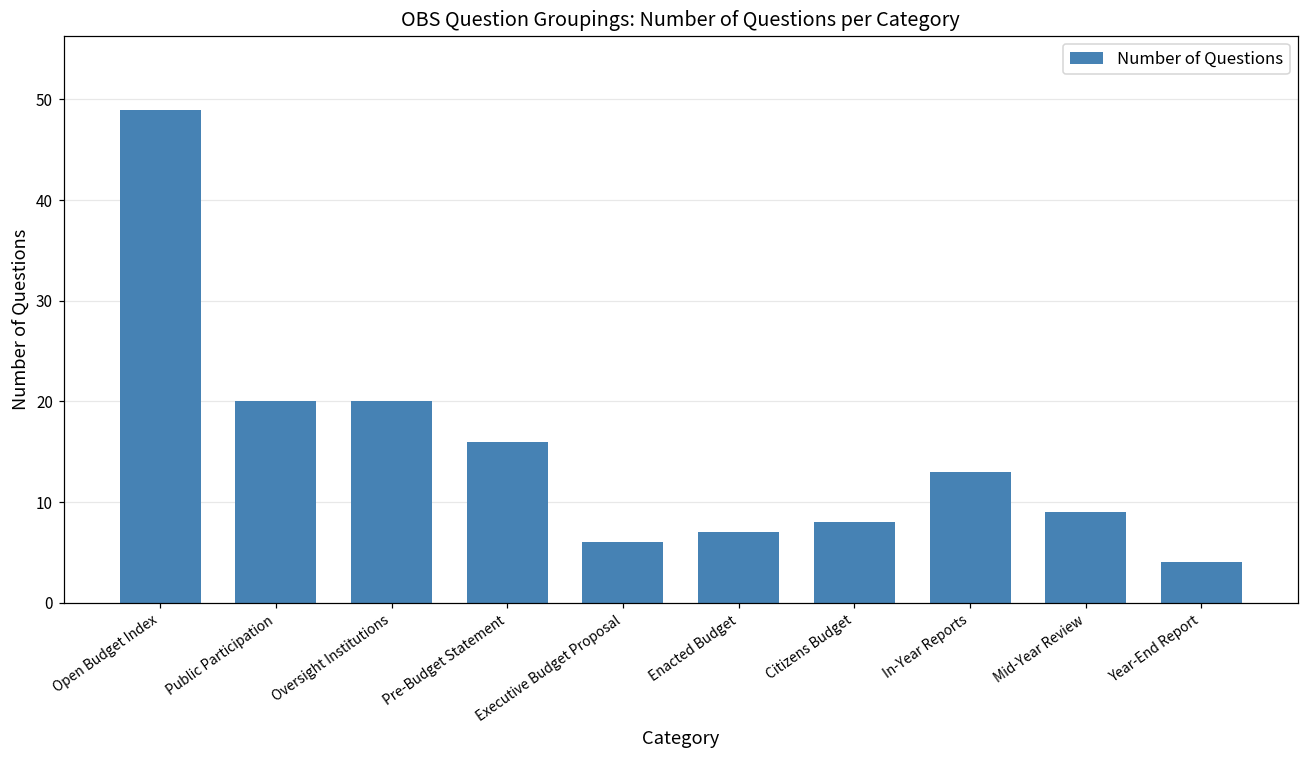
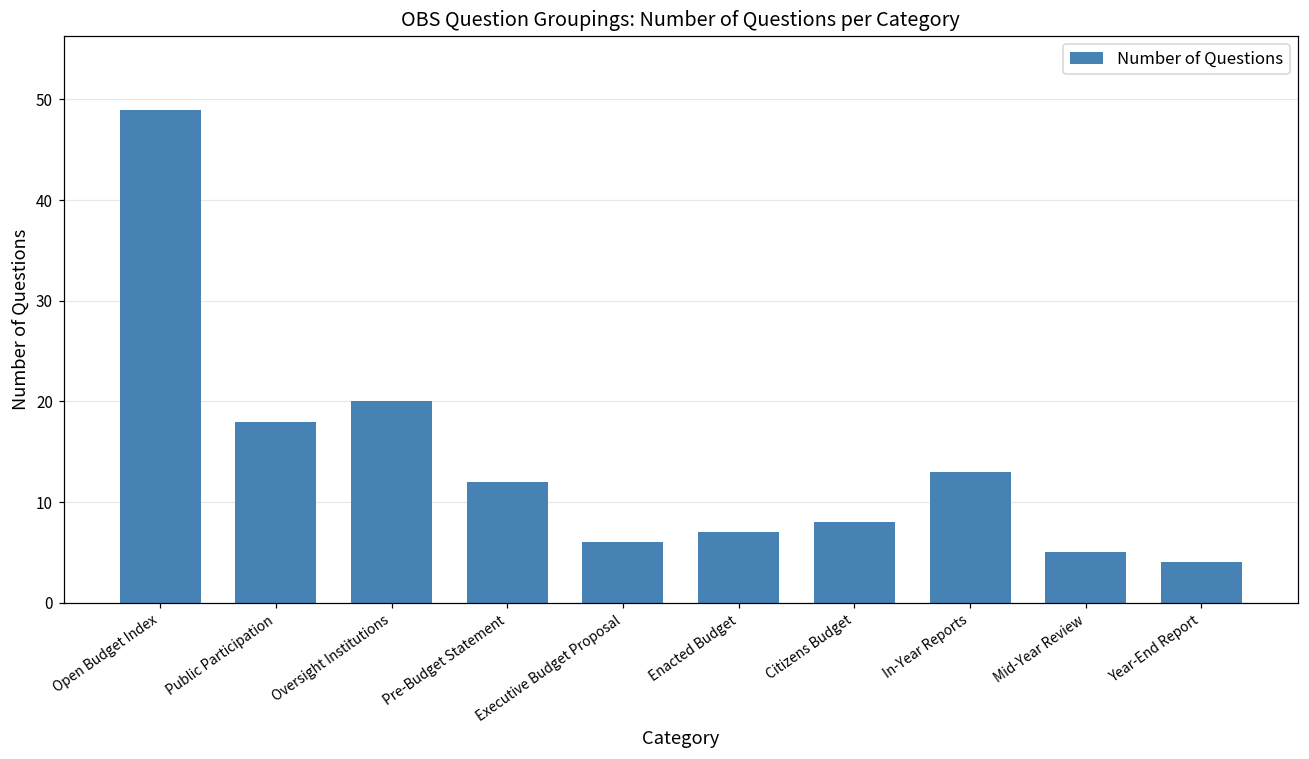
  {
    "Open Budget Index": 49,
-   "Public Participation": 20,
+   "Public Participation": 18,
    "Oversight Institutions": 20,
-   "Pre-Budget Statement": 16,
+   "Pre-Budget Statement": 12,
    "Executive Budget Proposal": 6,
    "Enacted Budget": 7,
    "Citizens Budget": 8,
    "In-Year Reports": 13,
-   "Mid-Year Review": 9,
+   "Mid-Year Review": 5,
    "Year-End Report": 4
  }
